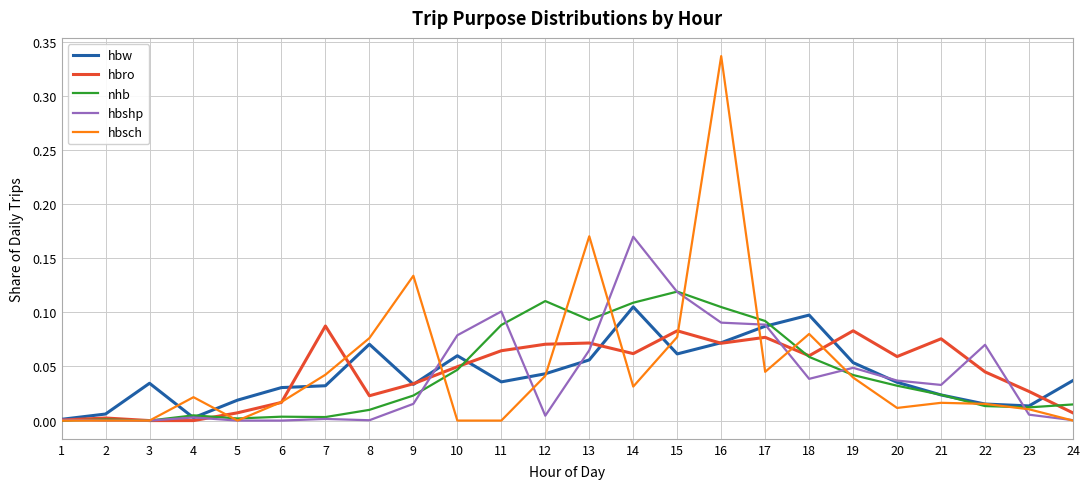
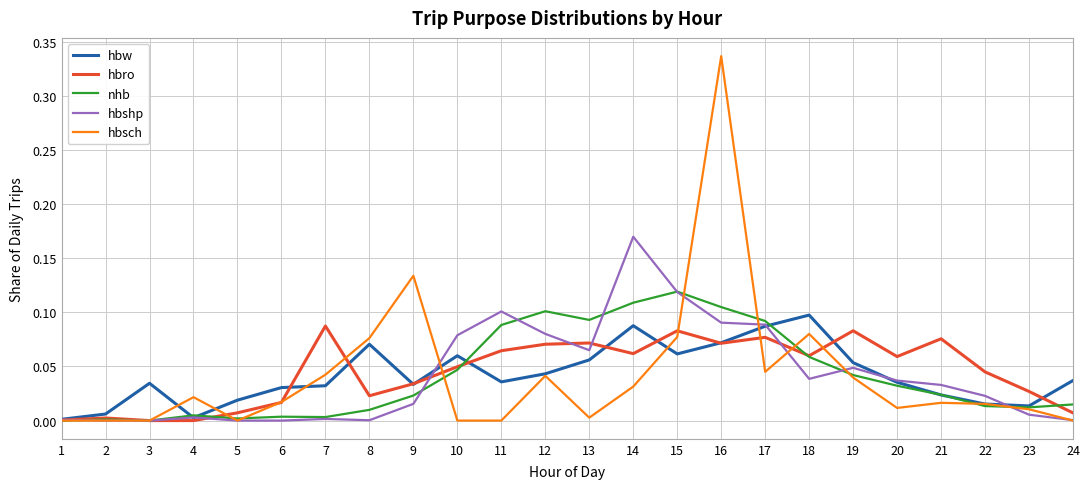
  {
    "hbw": {
      "2": 0.006,
      "3": 0.034,
      "5": 0.019,
      "6": 0.031,
      "7": 0.032,
      "8": 0.071,
      "10": 0.060,
      "11": 0.036,
      "13": 0.056,
-     "14": 0.105,
+     "14": 0.088,
      "15": 0.062,
      "18": 0.098,
      "19": 0.054,
      "24": 0.037
    },
    "hbro": {
      "4": 0.000,
      "5": 0.007,
      "7": 0.087,
      "8": 0.023,
      "10": 0.050,
      "11": 0.065,
      "12": 0.071,
      "13": 0.072,
      "14": 0.062,
      "15": 0.083,
      "17": 0.077,
      "19": 0.083,
      "20": 0.059,
      "21": 0.076,
      "22": 0.045,
      "23": 0.027,
      "24": 0.007
    },
    "nhb": {
      "6": 0.004,
      "8": 0.010,
      "9": 0.023,
      "10": 0.047,
      "11": 0.088,
-     "12": 0.111,
+     "12": 0.101,
      "13": 0.093,
      "14": 0.109,
      "16": 0.105,
      "17": 0.092,
      "19": 0.042,
      "20": 0.032,
      "24": 0.015
    },
    "hbshp": {
      "6": 0.000,
      "8": 0.000,
      "9": 0.015,
      "10": 0.079,
      "11": 0.101,
-     "12": 0.005,
+     "12": 0.080,
      "13": 0.065,
      "14": 0.170,
      "16": 0.091,
      "18": 0.039,
      "19": 0.049,
      "21": 0.033,
-     "22": 0.070,
+     "22": 0.023,
      "23": 0.005
    },
    "hbsch": {
      "4": 0.022,
      "7": 0.042,
      "8": 0.076,
      "9": 0.134,
      "10": 0.000,
      "11": 0.000,
-     "13": 0.170,
+     "13": 0.003,
      "14": 0.031,
      "15": 0.077,
      "16": 0.337,
      "17": 0.045,
      "18": 0.080,
      "19": 0.040,
      "20": 0.012,
      "21": 0.016
    }
  }
